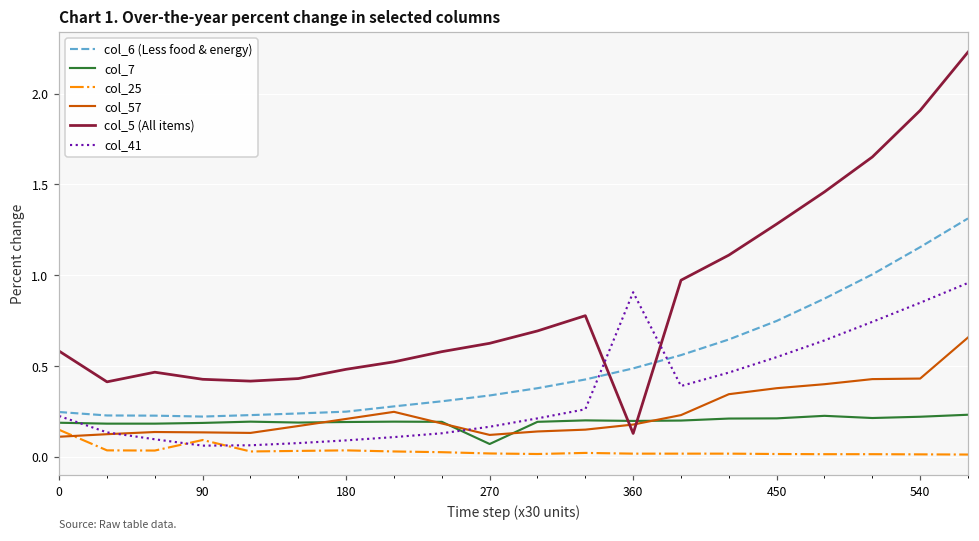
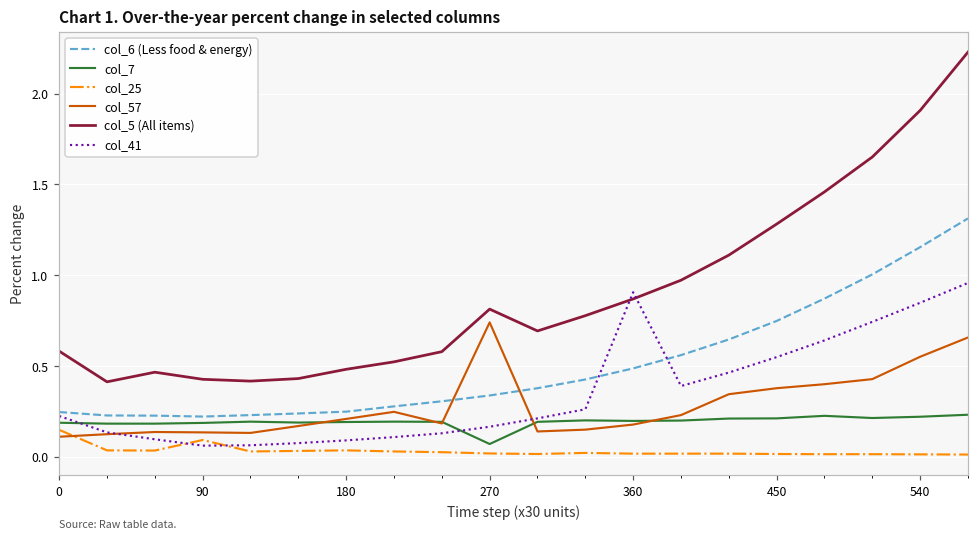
  {
    "col_6 (Less food & energy)": {
      "0": 0.25,
      "90": 0.22,
      "180": 0.25,
      "270": 0.34,
      "360": 0.49,
      "450": 0.75,
      "540": 1.16
    },
    "col_7": {
      "0": 0.19,
      "90": 0.19,
      "180": 0.19,
      "270": 0.07,
      "360": 0.20,
      "450": 0.21,
      "540": 0.22
    },
    "col_25": {
      "0": 0.15,
      "90": 0.09,
      "180": 0.04,
      "270": 0.02,
      "360": 0.02,
      "450": 0.02,
      "540": 0.02
    },
    "col_57": {
      "0": 0.11,
      "90": 0.14,
      "180": 0.21,
-     "270": 0.12,
+     "270": 0.74,
      "360": 0.18,
      "450": 0.38,
-     "540": 0.43
+     "540": 0.55
    },
    "col_5 (All items)": {
      "0": 0.58,
      "90": 0.43,
      "180": 0.48,
-     "270": 0.63,
-     "360": 0.13,
+     "270": 0.81,
+     "360": 0.87,
      "450": 1.28,
      "540": 1.91
    },
    "col_41": {
      "0": 0.23,
      "90": 0.06,
      "180": 0.09,
      "270": 0.17,
      "360": 0.91,
      "450": 0.55,
      "540": 0.85
    }
  }
